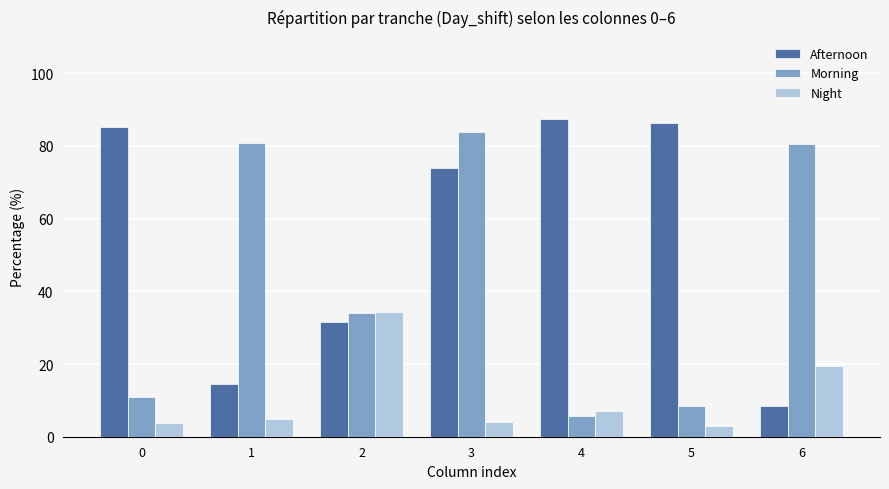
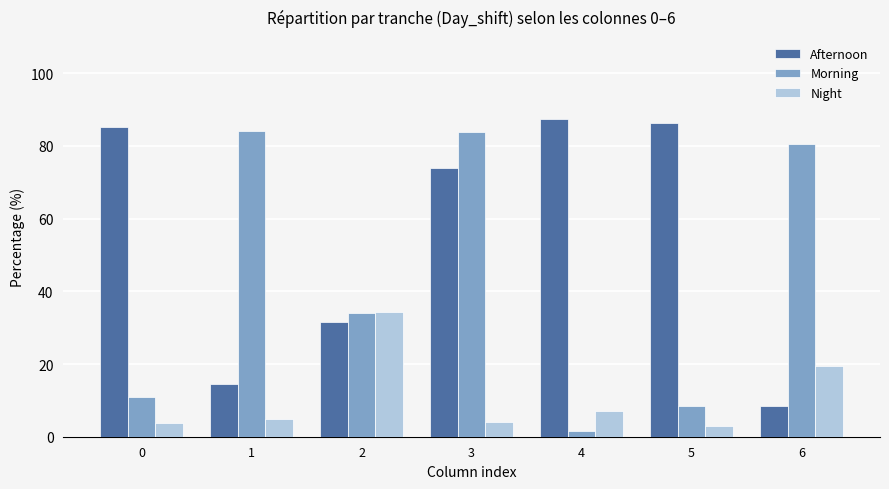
  {
    "Afternoon": {
      "0": 85,
      "1": 15,
      "2": 32,
      "3": 74,
      "4": 87,
      "5": 86,
      "6": 8
    },
    "Morning": {
      "0": 11,
-     "1": 81,
+     "1": 84,
      "2": 34,
      "3": 84,
-     "4": 6,
+     "4": 1,
      "5": 8,
      "6": 80
    },
    "Night": {
      "0": 4,
      "1": 5,
      "2": 34,
      "3": 4,
      "4": 7,
      "5": 3,
      "6": 20
    }
  }
